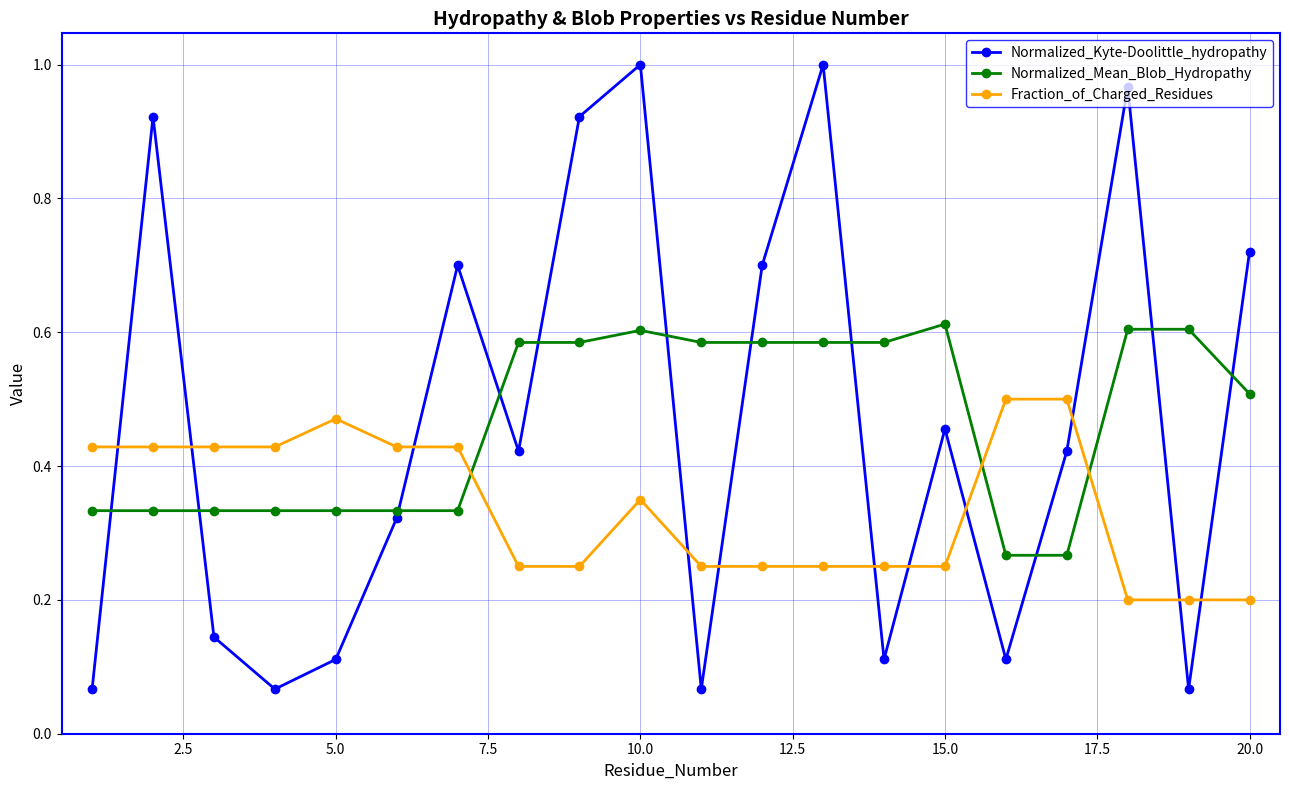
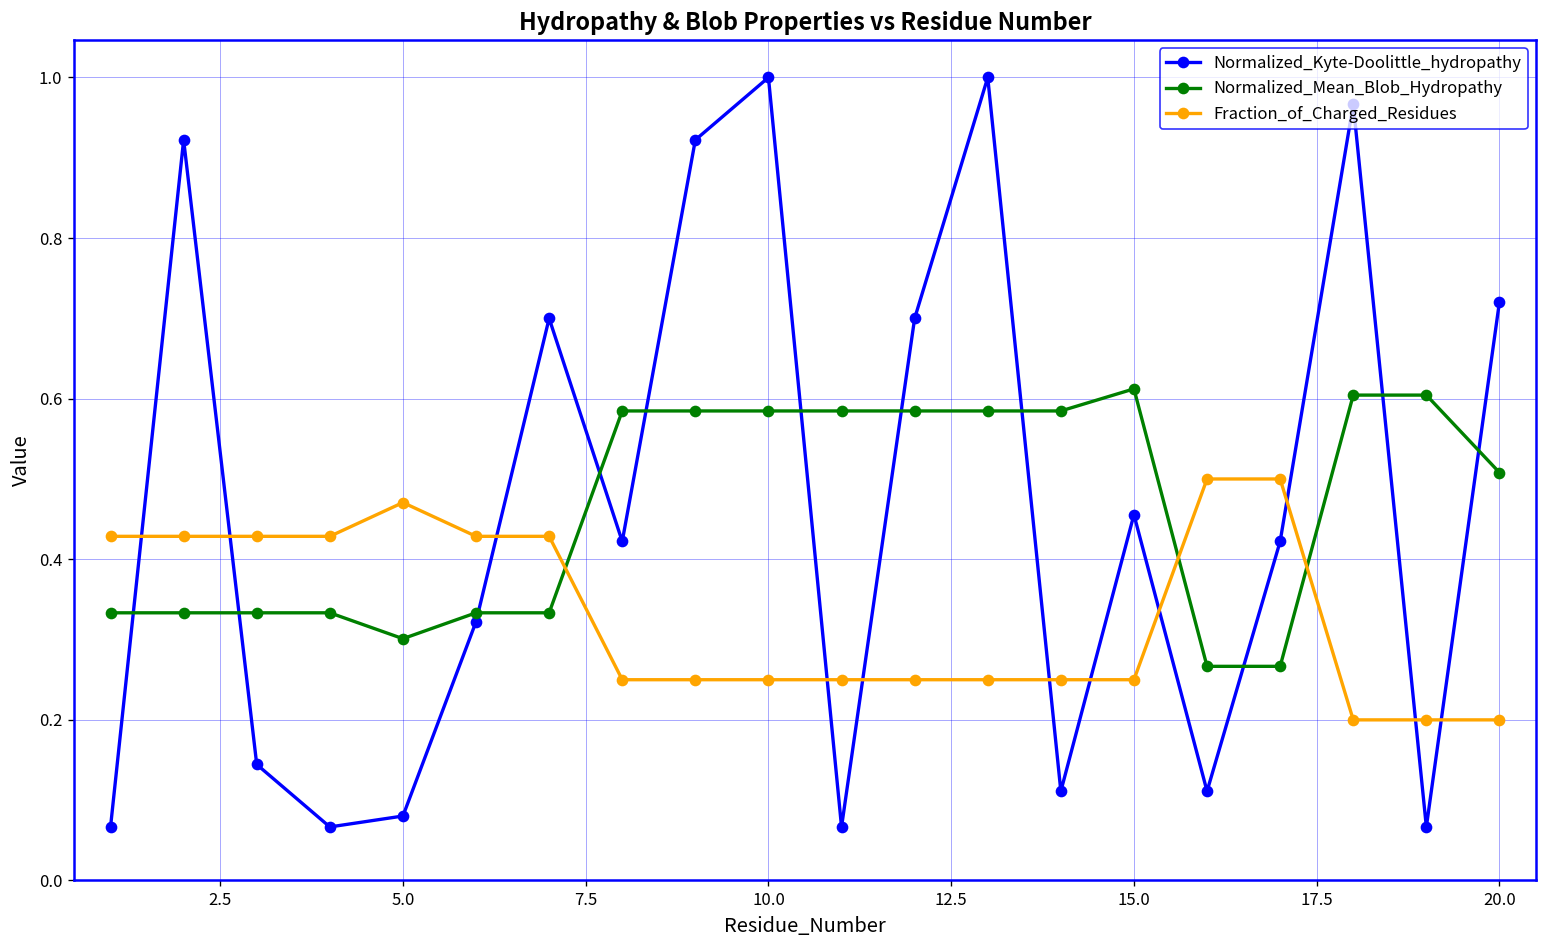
  {
    "Normalized_Kyte-Doolittle_hydropathy": {
-     "5.0": 0.11,
+     "5.0": 0.08,
      "10.0": 1.00,
      "15.0": 0.46,
      "20.0": 0.72
    },
    "Normalized_Mean_Blob_Hydropathy": {
-     "5.0": 0.33,
-     "10.0": 0.60,
+     "5.0": 0.30,
+     "10.0": 0.58,
      "15.0": 0.61,
      "20.0": 0.51
    },
    "Fraction_of_Charged_Residues": {
      "5.0": 0.47,
-     "10.0": 0.35,
+     "10.0": 0.25,
      "15.0": 0.25,
      "20.0": 0.20
    }
  }
